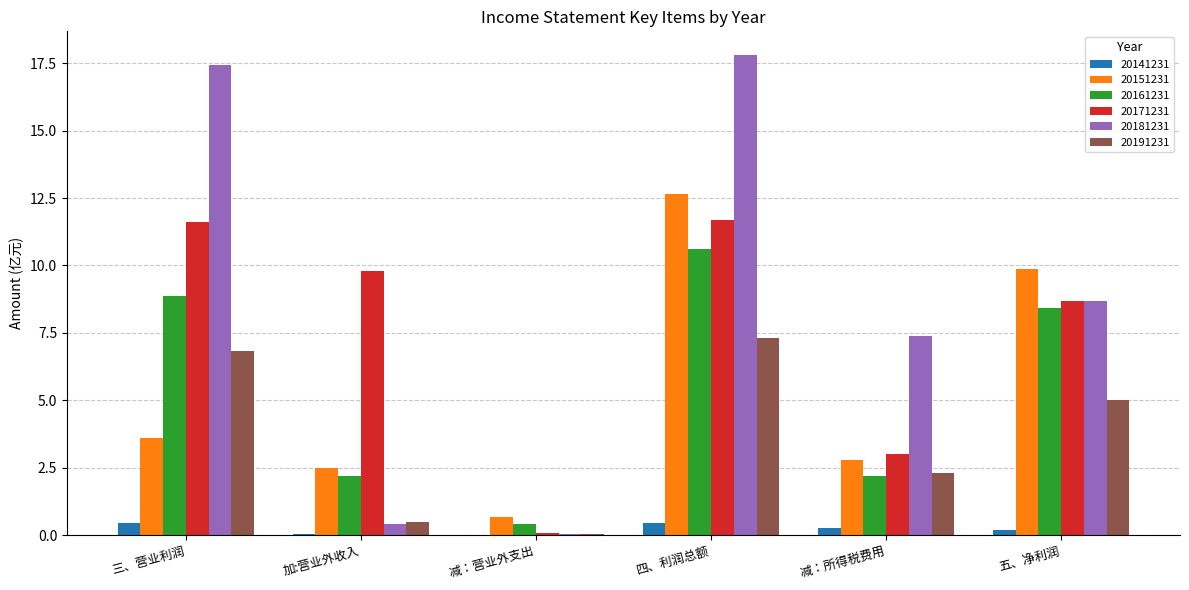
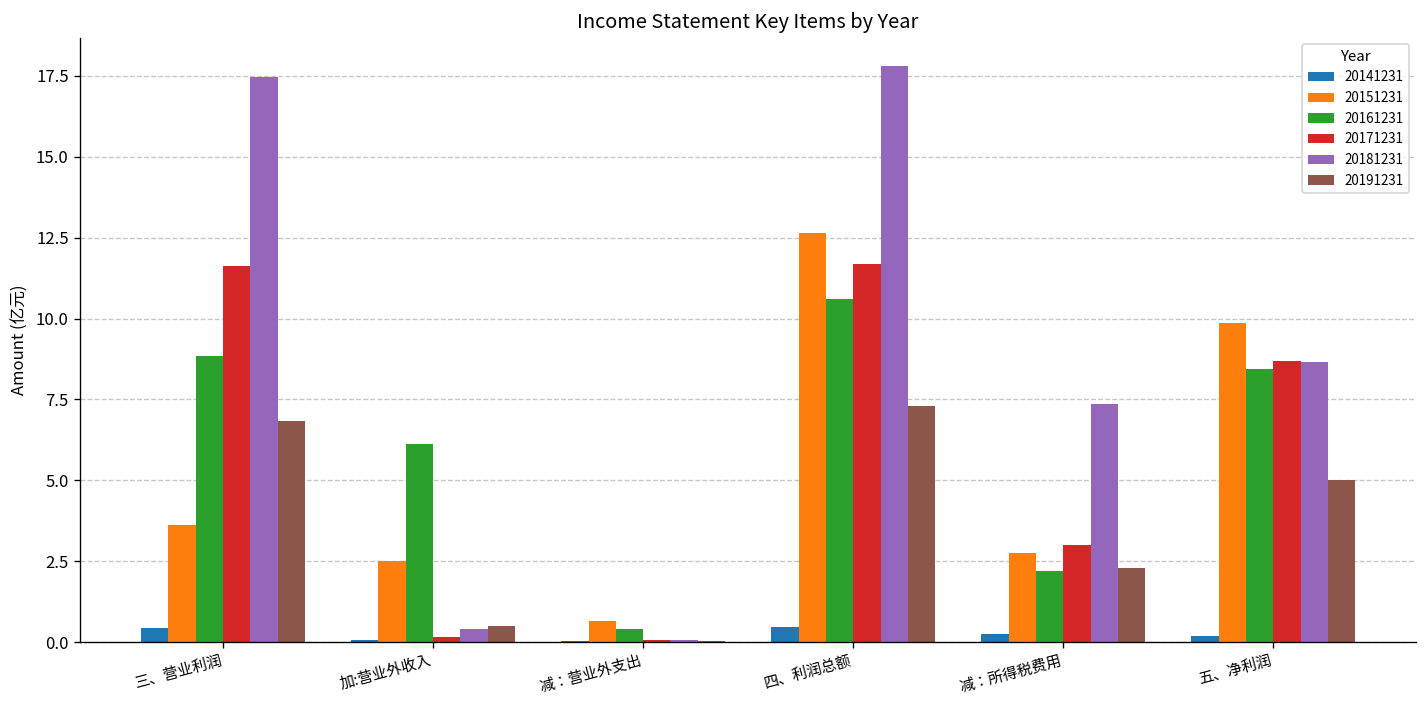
  {
    "20141231": {
      "三、营业利润": 0.4,
      "四、利润总额": 0.5,
      "减：所得税费用": 0.3,
      "五、净利润": 0.2
    },
    "20151231": {
      "三、营业利润": 3.6,
      "加:营业外收入": 2.5,
      "减：营业外支出": 0.7,
      "四、利润总额": 12.6,
      "减：所得税费用": 2.8,
      "五、净利润": 9.9
    },
    "20161231": {
      "三、营业利润": 8.8,
-     "加:营业外收入": 2.2,
+     "加:营业外收入": 6.1,
      "减：营业外支出": 0.4,
      "四、利润总额": 10.6,
      "减：所得税费用": 2.2,
      "五、净利润": 8.4
    },
    "20171231": {
      "三、营业利润": 11.6,
-     "加:营业外收入": 9.8,
+     "加:营业外收入": 0.2,
      "四、利润总额": 11.7,
      "减：所得税费用": 3.0,
      "五、净利润": 8.7
    },
    "20181231": {
      "三、营业利润": 17.4,
      "加:营业外收入": 0.4,
      "四、利润总额": 17.8,
      "减：所得税费用": 7.4,
      "五、净利润": 8.7
    },
    "20191231": {
      "三、营业利润": 6.8,
      "加:营业外收入": 0.5,
      "四、利润总额": 7.3,
      "减：所得税费用": 2.3,
      "五、净利润": 5.0
    }
  }
